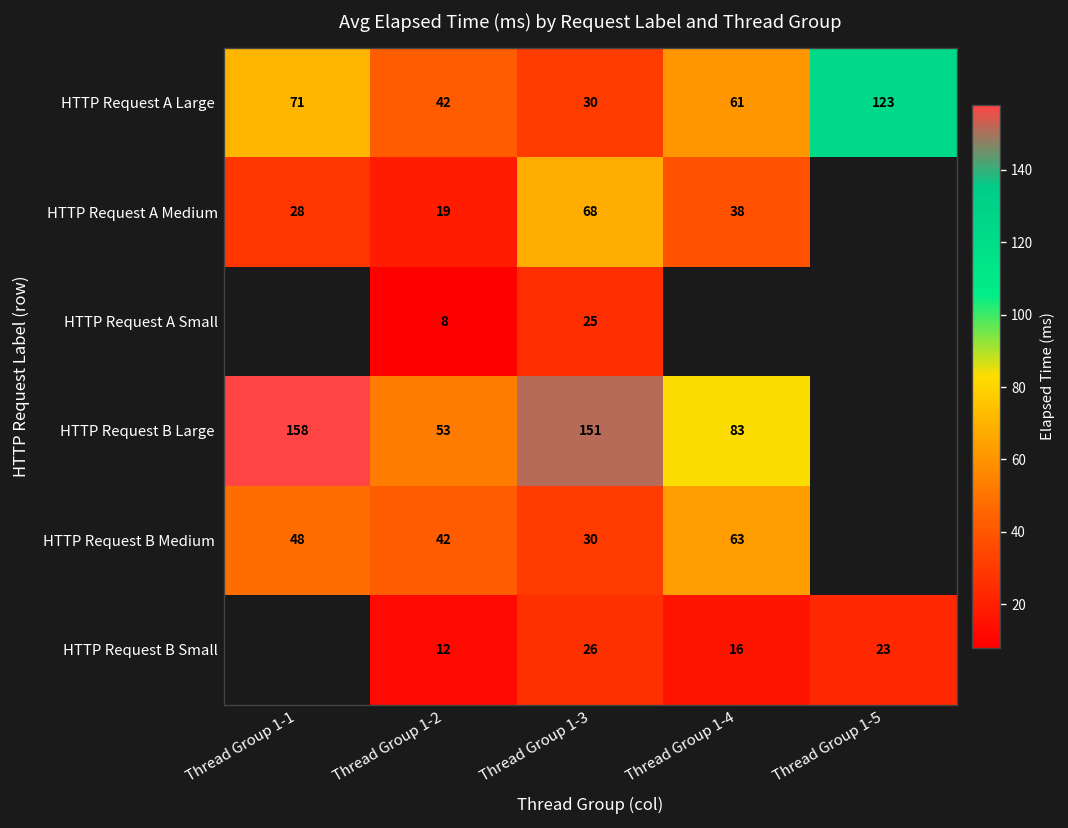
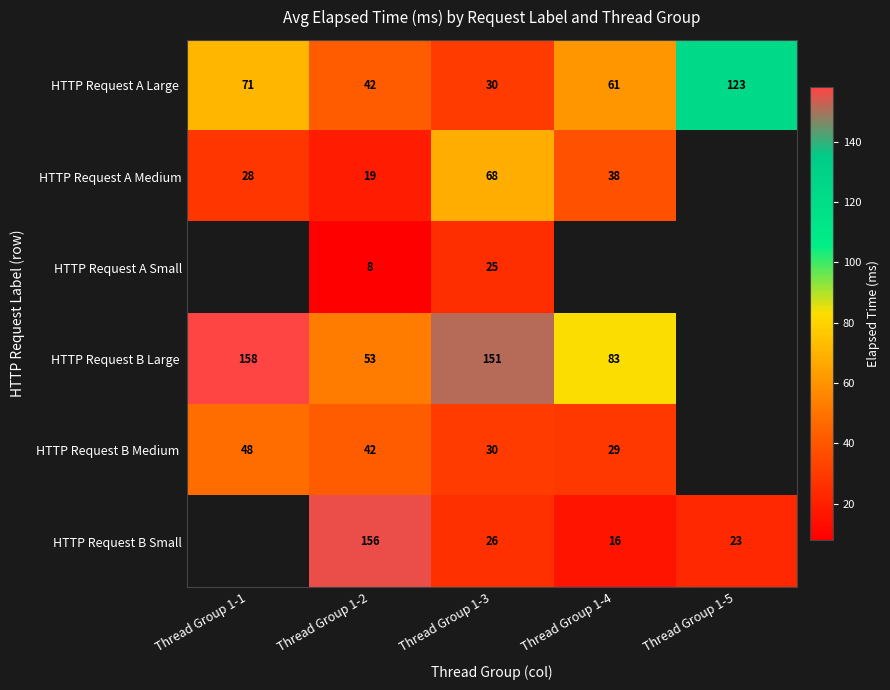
  {
    "HTTP Request A Large": {
      "Thread Group 1-1": 71,
      "Thread Group 1-2": 42,
      "Thread Group 1-3": 30,
      "Thread Group 1-4": 61,
      "Thread Group 1-5": 123
    },
    "HTTP Request A Medium": {
      "Thread Group 1-1": 28,
      "Thread Group 1-2": 19,
      "Thread Group 1-3": 68,
      "Thread Group 1-4": 38
    },
    "HTTP Request A Small": {
      "Thread Group 1-2": 8,
      "Thread Group 1-3": 25
    },
    "HTTP Request B Large": {
      "Thread Group 1-1": 158,
      "Thread Group 1-2": 53,
      "Thread Group 1-3": 151,
      "Thread Group 1-4": 83
    },
    "HTTP Request B Medium": {
      "Thread Group 1-1": 48,
      "Thread Group 1-2": 42,
      "Thread Group 1-3": 30,
-     "Thread Group 1-4": 63
+     "Thread Group 1-4": 29
    },
    "HTTP Request B Small": {
-     "Thread Group 1-2": 12,
+     "Thread Group 1-2": 156,
      "Thread Group 1-3": 26,
      "Thread Group 1-4": 16,
      "Thread Group 1-5": 23
    }
  }
